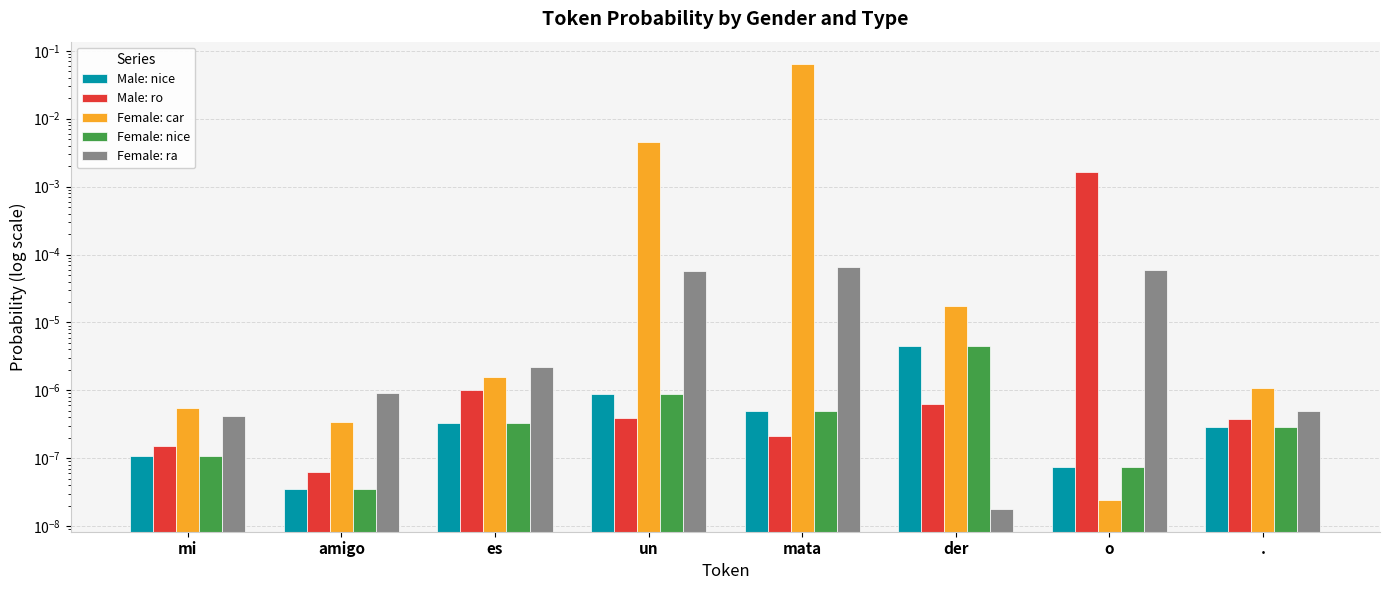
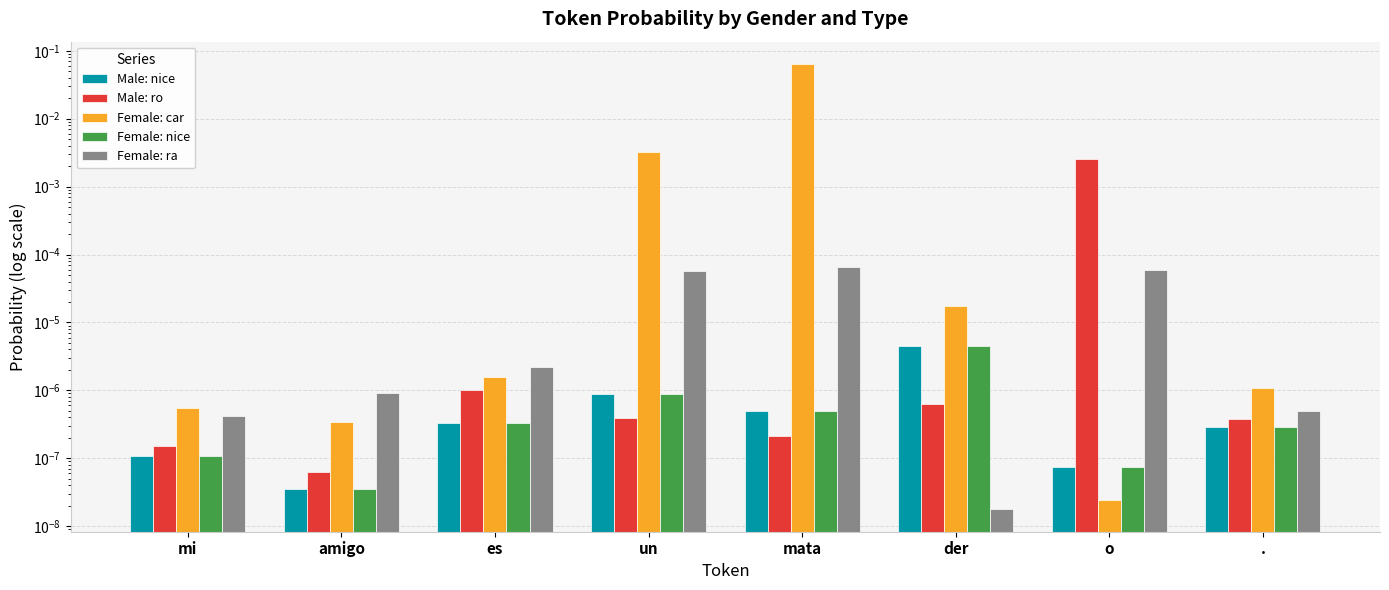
  {
    "Male: nice": {
      "mi": 0.00000011,
      "amigo": 0.00000004,
      "es": 0.0000003,
      "un": 0.0000009,
      "mata": 0.0000005,
      "der": 0.000005,
      "o": 0.00000008,
      ".": 0.00000029
    },
    "Male: ro": {
      "mi": 0.00000015,
      "amigo": 0.00000006,
      "es": 0.0000010,
      "un": 0.0000004,
      "mata": 0.00000022,
      "der": 0.0000006,
-     "o": 0.0016,
+     "o": 0.0025,
      ".": 0.0000004
    },
    "Female: car": {
      "mi": 0.0000005,
      "amigo": 0.0000003,
      "es": 0.0000016,
-     "un": 0.004,
+     "un": 0.003,
      "mata": 0.06,
      "der": 0.000018,
      "o": 0.000000025,
      ".": 0.0000011
    },
    "Female: nice": {
      "mi": 0.00000011,
      "amigo": 0.00000004,
      "es": 0.0000003,
      "un": 0.0000009,
      "mata": 0.0000005,
      "der": 0.000005,
      "o": 0.00000008,
      ".": 0.00000029
    },
    "Female: ra": {
      "mi": 0.0000004,
      "amigo": 0.0000009,
      "es": 0.0000022,
      "un": 0.00006,
      "mata": 0.00006,
      "der": 0.000000018,
      "o": 0.00006,
      ".": 0.0000005
    }
  }
